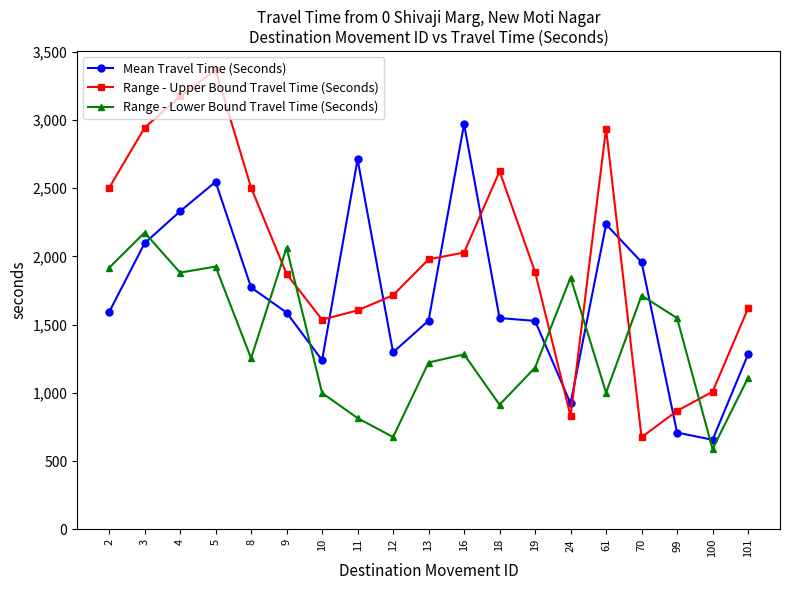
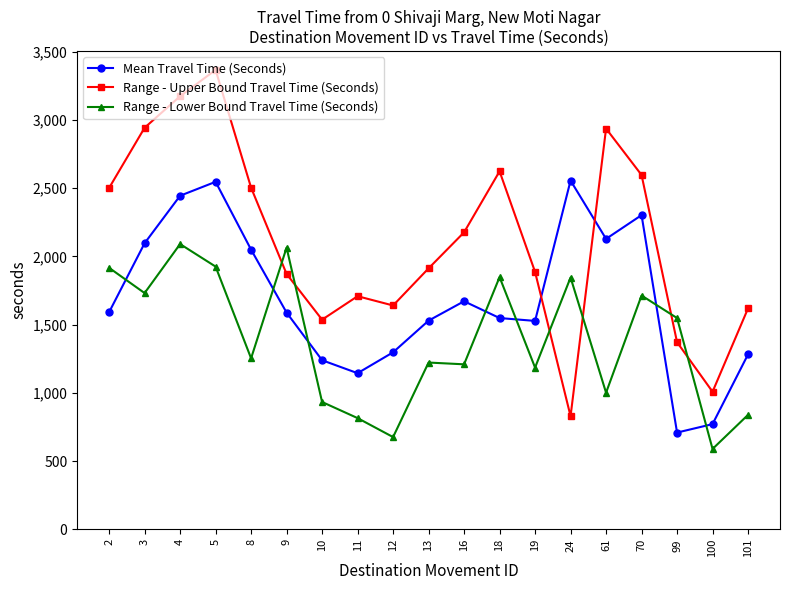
  {
    "Mean Travel Time (Seconds)": {
      "2": "1,590",
      "3": "2,100",
-     "4": "2,330",
+     "4": "2,440",
      "5": "2,550",
-     "8": "1,770",
+     "8": "2,050",
      "9": "1,590",
      "10": "1,240",
-     "11": "2,710",
+     "11": "1,140",
      "12": "1,300",
      "13": "1,530",
-     "16": "2,970",
+     "16": "1,670",
      "18": "1,550",
      "19": "1,530",
-     "24": "920",
-     "61": "2,230",
-     "70": "1,960",
+     "24": "2,560",
+     "61": "2,130",
+     "70": "2,300",
      "99": "710",
-     "100": "660",
+     "100": "770",
      "101": "1,280"
    },
    "Range - Upper Bound Travel Time (Seconds)": {
      "2": "2,500",
      "3": "2,940",
      "8": "2,500",
      "9": "1,870",
      "10": "1,540",
-     "11": "1,600",
-     "12": "1,720",
-     "13": "1,980",
-     "16": "2,030",
+     "11": "1,710",
+     "12": "1,640",
+     "13": "1,910",
+     "16": "2,180",
      "18": "2,620",
      "19": "1,890",
      "24": "830",
      "61": "2,940",
-     "70": "680",
-     "99": "870",
+     "70": "2,600",
+     "99": "1,370",
      "100": "1,010",
      "101": "1,620"
    },
    "Range - Lower Bound Travel Time (Seconds)": {
      "2": "1,920",
-     "3": "2,170",
-     "4": "1,880",
+     "3": "1,730",
+     "4": "2,090",
      "5": "1,930",
      "8": "1,250",
      "9": "2,060",
-     "10": "1,000",
+     "10": "930",
      "11": "820",
      "12": "680",
      "13": "1,220",
-     "16": "1,280",
-     "18": "910",
+     "16": "1,210",
+     "18": "1,850",
      "19": "1,190",
      "24": "1,850",
      "61": "1,000",
      "70": "1,710",
      "99": "1,550",
      "100": "590",
-     "101": "1,110"
+     "101": "840"
    }
  }
